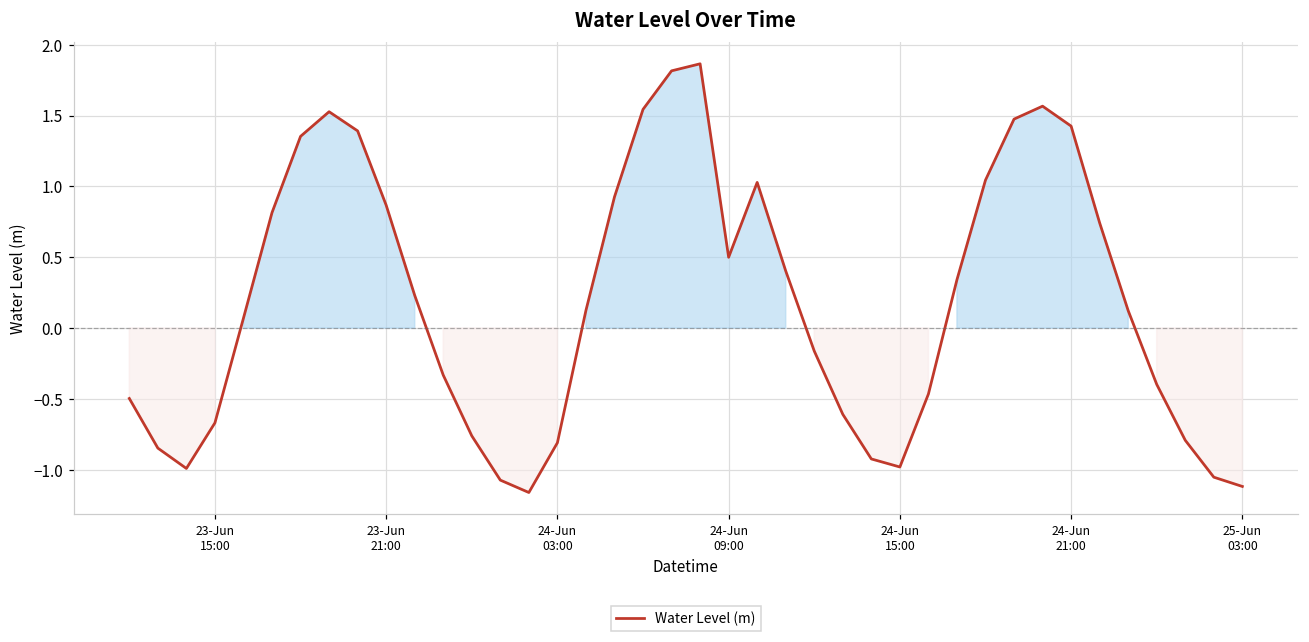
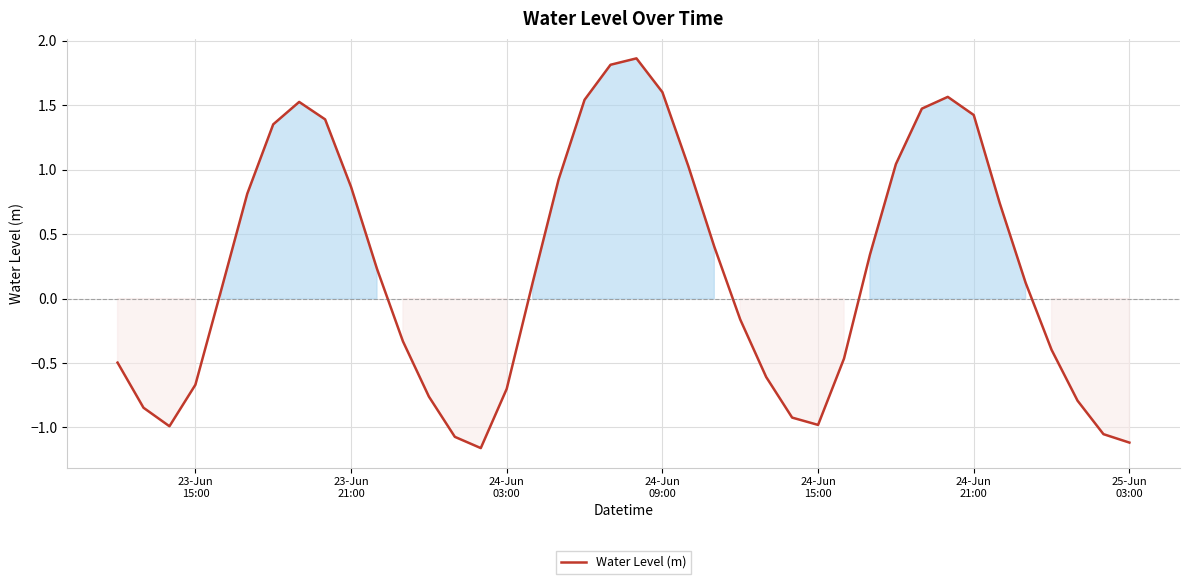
  {
    "23-Jun 15:00": -0.67,
    "23-Jun 21:00": 0.87,
-   "24-Jun 03:00": -0.81,
-   "24-Jun 09:00": 0.50,
+   "24-Jun 03:00": -0.70,
+   "24-Jun 09:00": 1.60,
    "24-Jun 15:00": -0.98,
    "24-Jun 21:00": 1.43,
    "25-Jun 03:00": -1.12
  }
